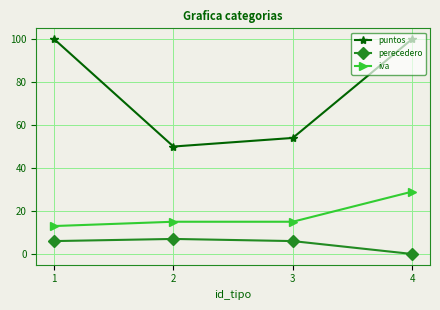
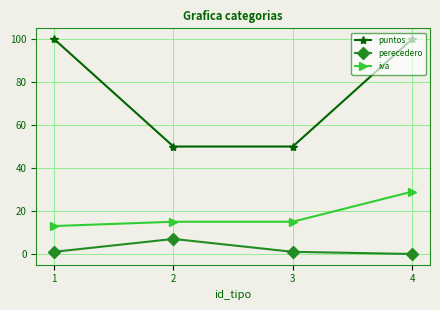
  {
    "puntos": {
      "1": 100,
      "2": 50,
-     "3": 54
+     "3": 50
    },
    "perecedero": {
-     "1": 6,
+     "1": 1,
      "2": 7,
-     "3": 6,
+     "3": 1,
      "4": 0
    },
    "iva": {
      "1": 13,
      "2": 15,
      "3": 15,
      "4": 29
    }
  }
